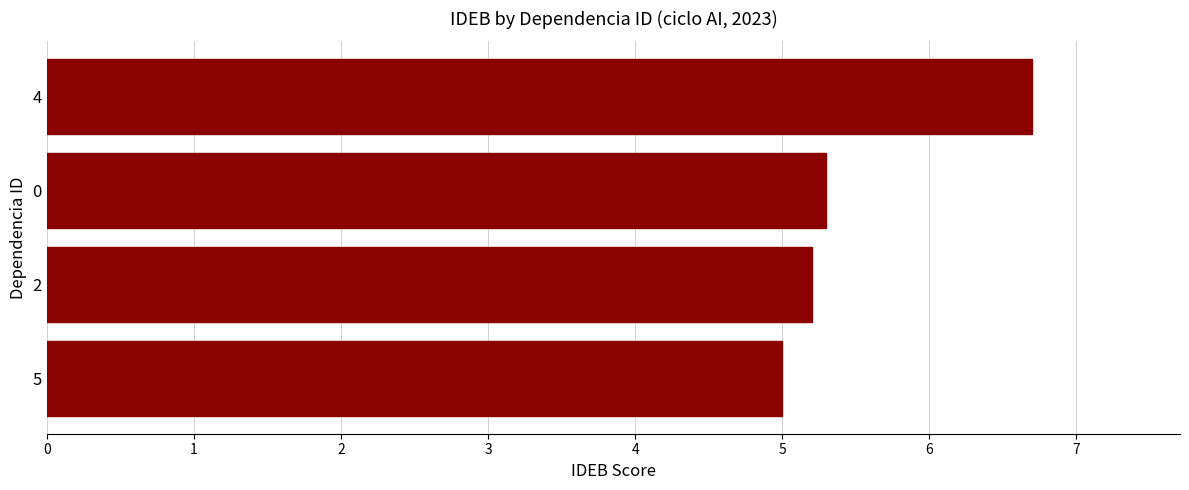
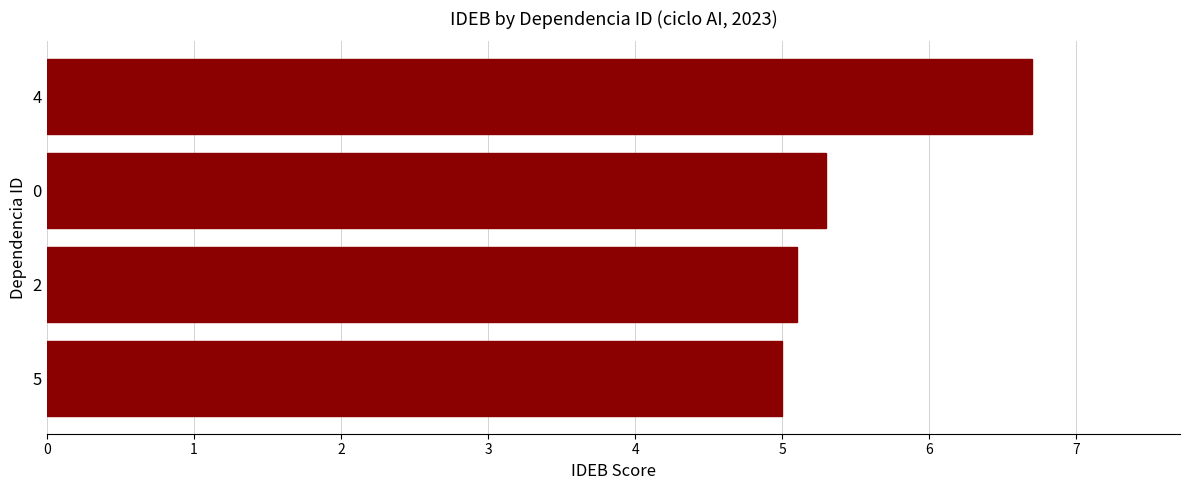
  {
    "4": 6.7,
    "0": 5.3,
-   "2": 5.2,
+   "2": 5.1,
    "5": 5.0
  }
